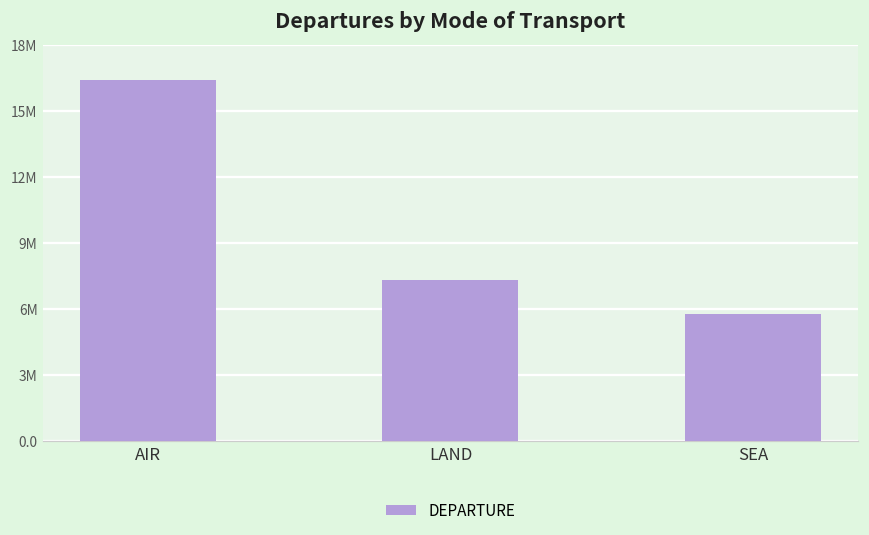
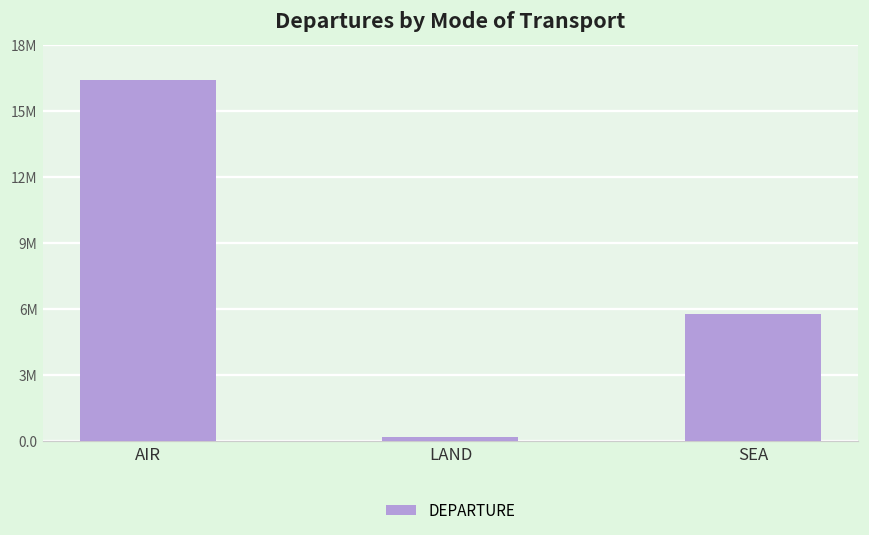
  {
    "AIR": 16400000,
-   "LAND": 7300000,
+   "LAND": 200000,
    "SEA": 5800000
  }
